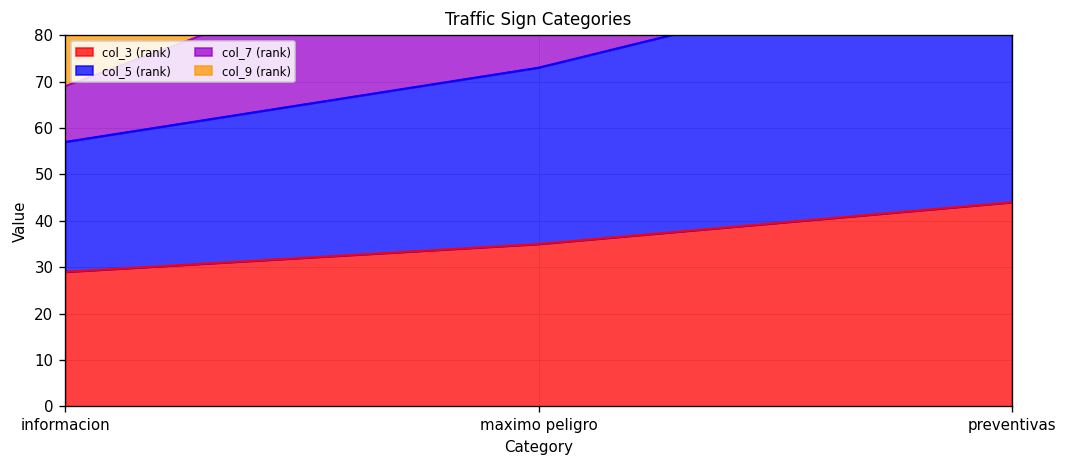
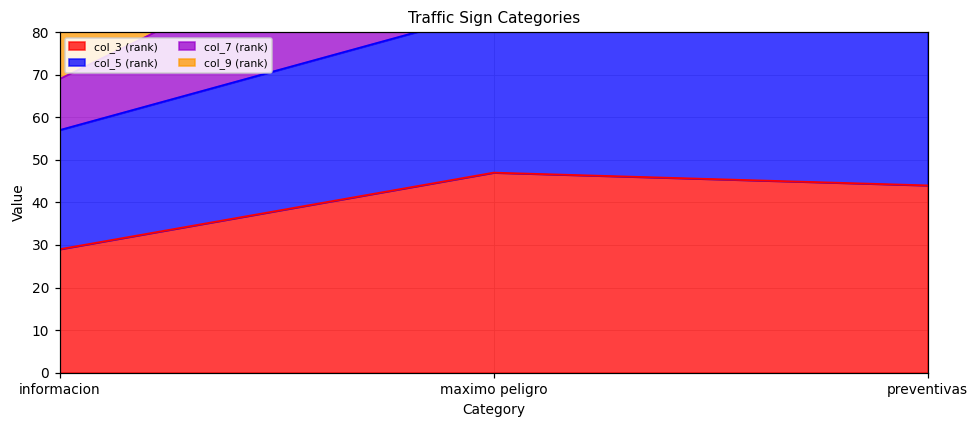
  {
    "col_3 (rank)": {
      "informacion": 29,
-     "maximo peligro": 35,
+     "maximo peligro": 47,
      "preventivas": 44
    },
    "col_5 (rank)": {
      "informacion": 28
    },
    "col_7 (rank)": {
      "informacion": 12
    }
  }
